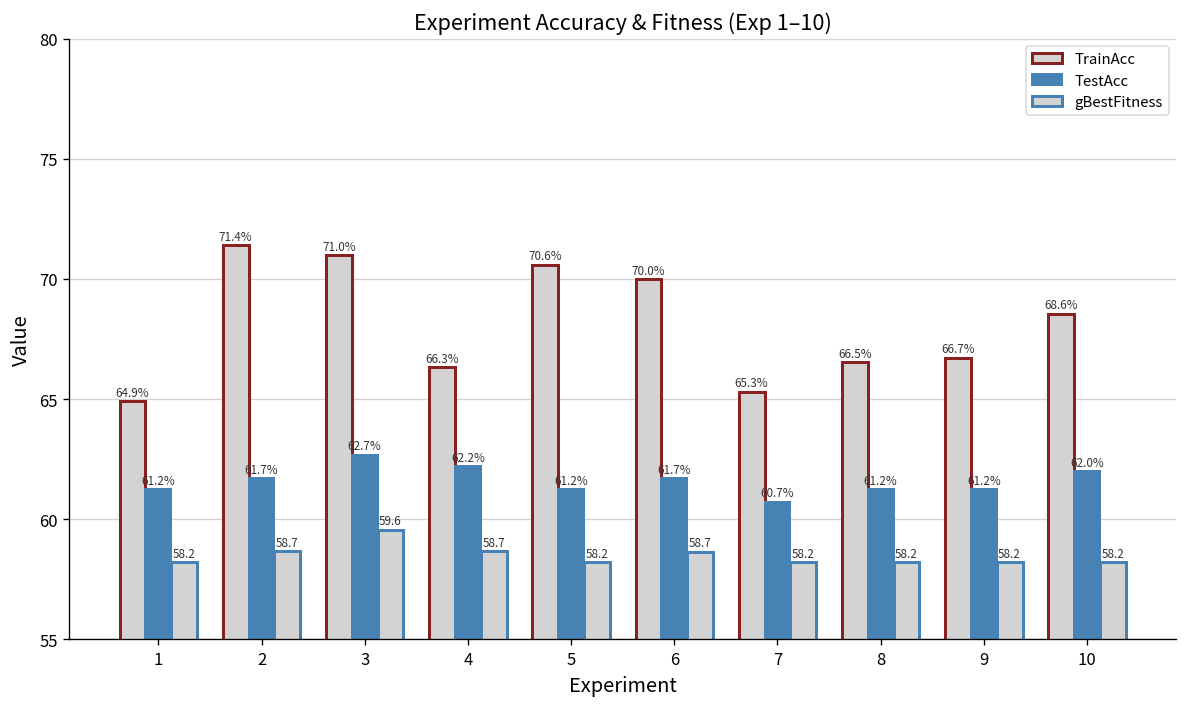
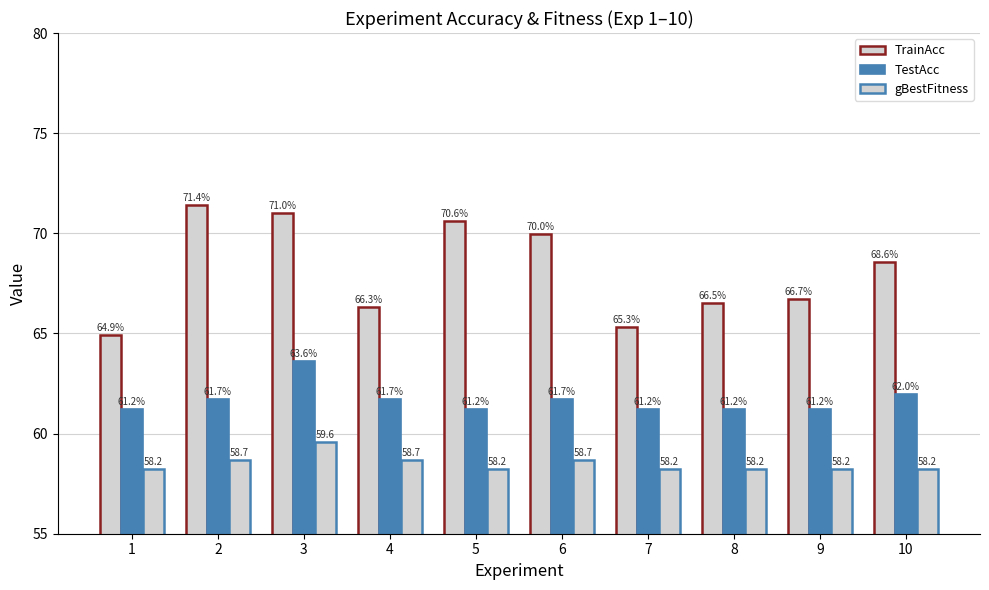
  {
    "TestAcc": {
      "1": "61.2%",
      "2": "61.7%",
-     "3": "62.7%",
-     "4": "62.2%",
+     "3": "63.6%",
+     "4": "61.7%",
      "5": "61.2%",
      "6": "61.7%",
-     "7": "60.7%",
+     "7": "61.2%",
      "8": "61.2%",
      "9": "61.2%",
      "10": "62.0%"
    }
  }
